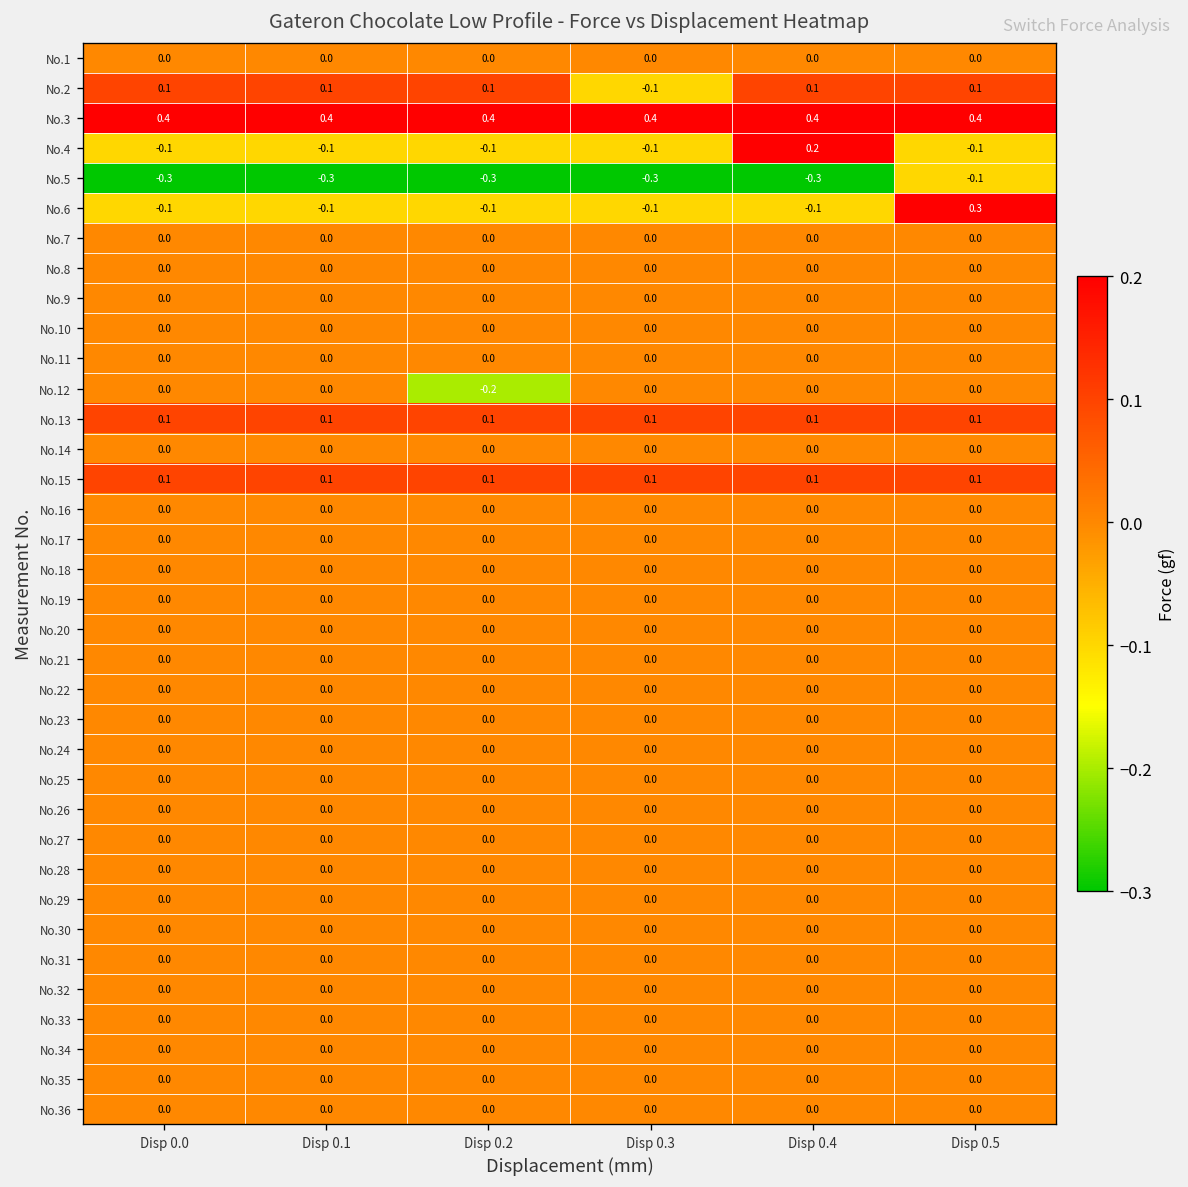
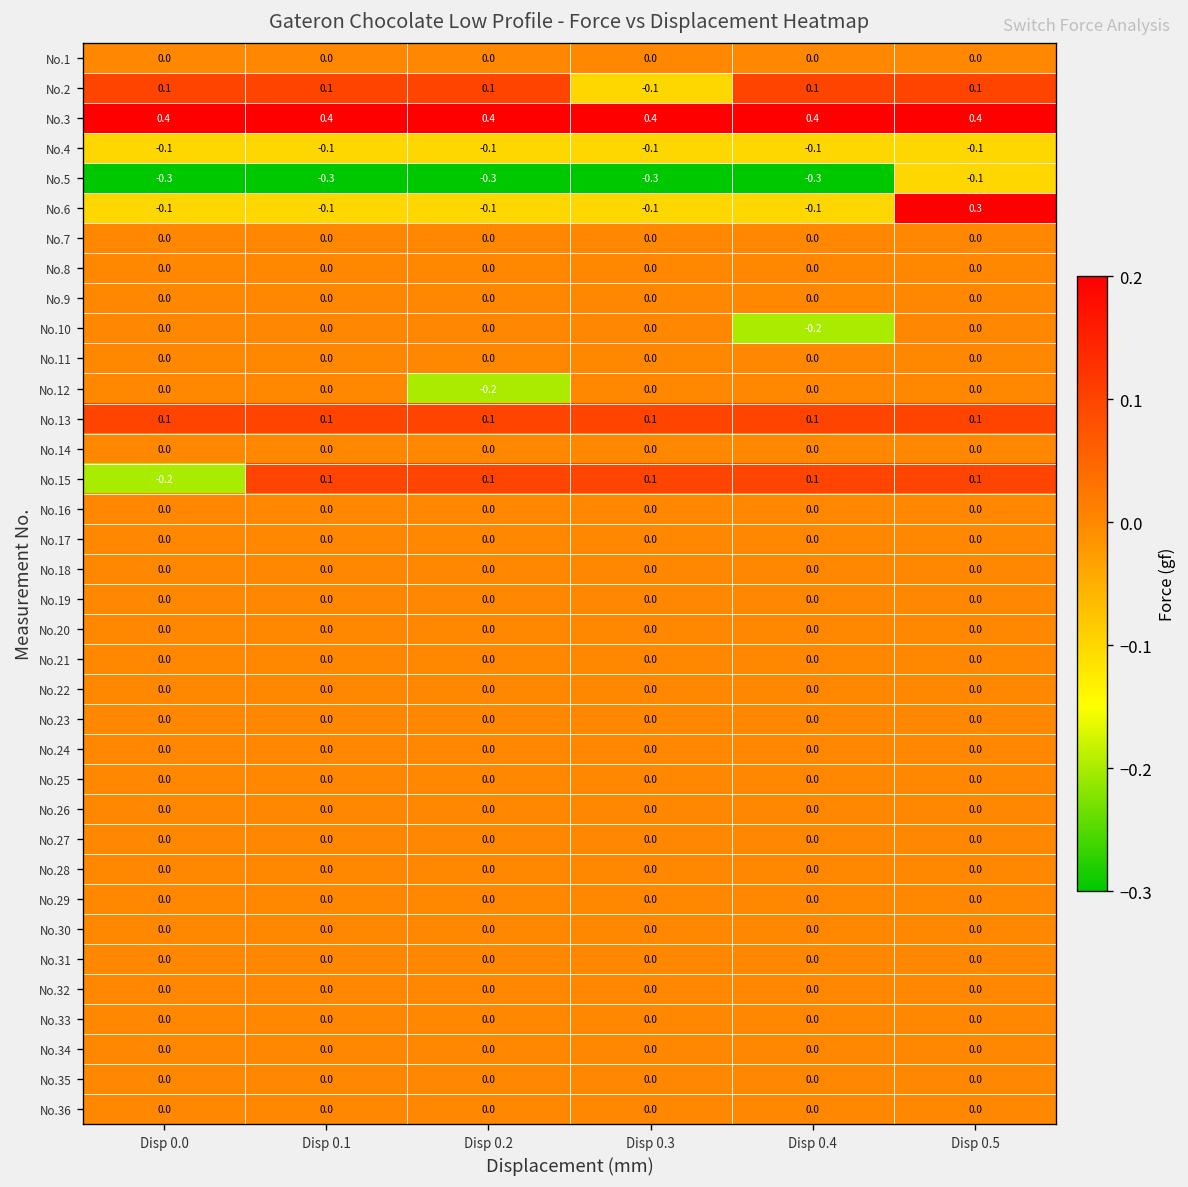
  {
    "No.4": {
      "Disp 0.0": -0.1,
      "Disp 0.1": -0.1,
      "Disp 0.2": -0.1,
      "Disp 0.3": -0.1,
-     "Disp 0.4": 0.2,
+     "Disp 0.4": -0.1,
      "Disp 0.5": -0.1
    },
    "No.10": {
      "Disp 0.0": 0.0,
      "Disp 0.1": 0.0,
      "Disp 0.2": 0.0,
      "Disp 0.3": 0.0,
-     "Disp 0.4": 0.0,
+     "Disp 0.4": -0.2,
      "Disp 0.5": 0.0
    },
    "No.15": {
-     "Disp 0.0": 0.1,
+     "Disp 0.0": -0.2,
      "Disp 0.1": 0.1,
      "Disp 0.2": 0.1,
      "Disp 0.3": 0.1,
      "Disp 0.4": 0.1,
      "Disp 0.5": 0.1
    }
  }
